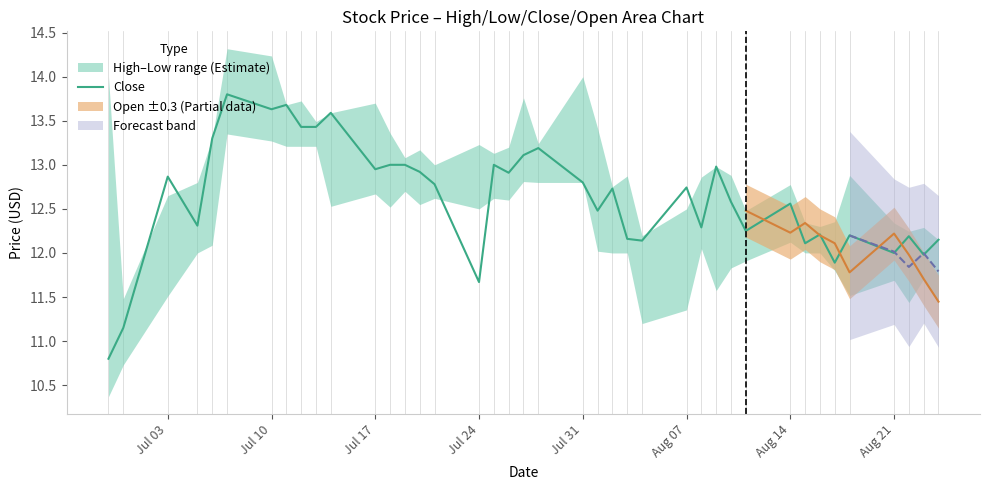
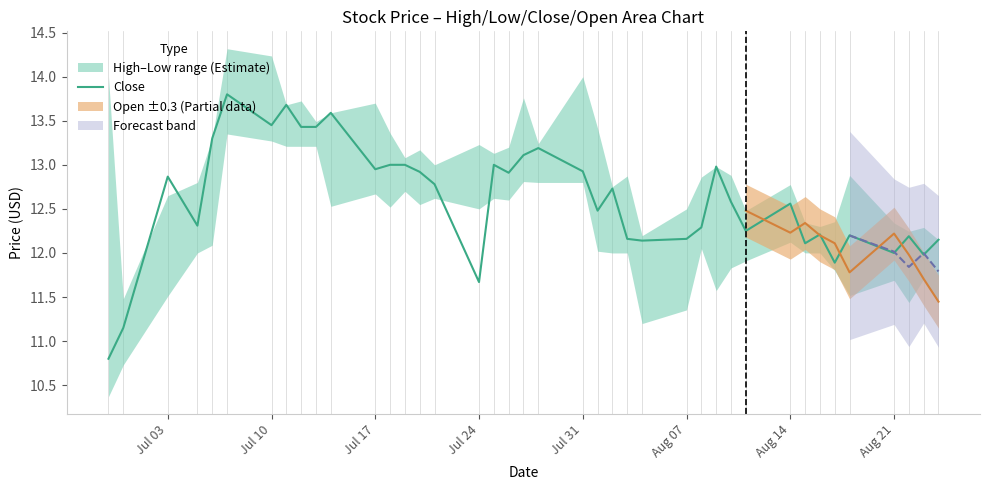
  {
    "Close": {
      "Jul 03": 12.9,
-     "Jul 10": 13.6,
+     "Jul 10": 13.4,
      "Jul 17": 12.9,
      "Jul 24": 11.7,
-     "Jul 31": 12.8,
-     "Aug 07": 12.7,
+     "Jul 31": 12.9,
+     "Aug 07": 12.2,
      "Aug 14": 12.6
    }
  }
